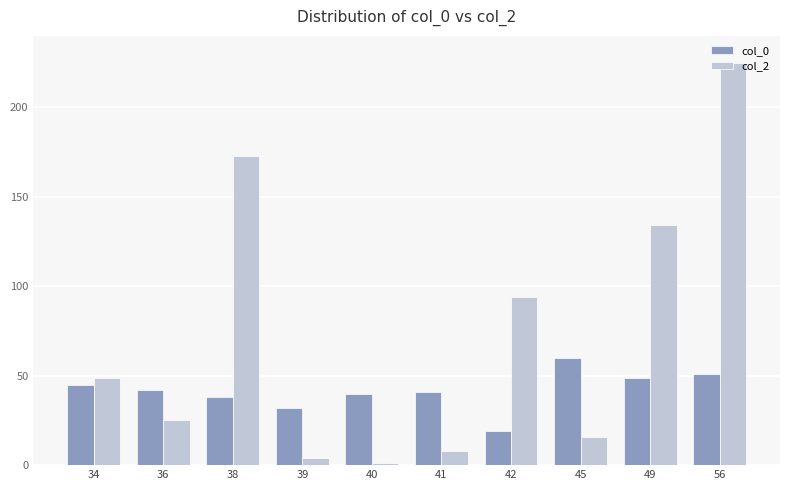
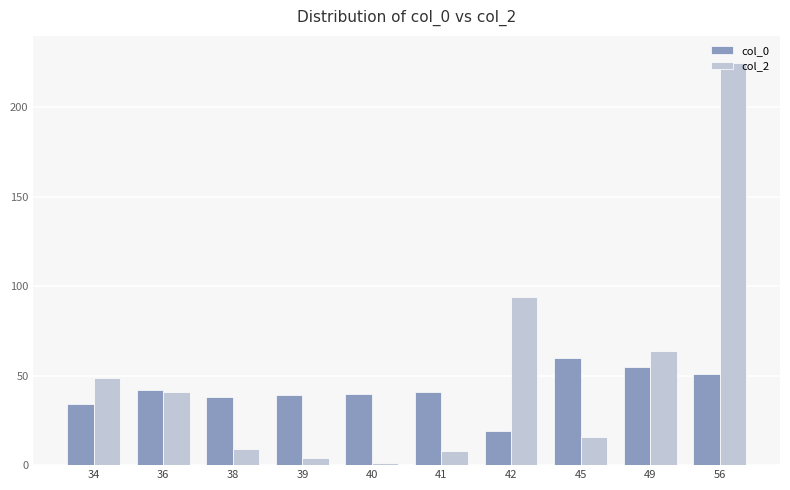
  {
    "col_0": {
-     "34": 45,
+     "34": 34,
      "36": 42,
      "38": 38,
-     "39": 32,
+     "39": 39,
      "40": 40,
      "41": 41,
      "42": 19,
      "45": 60,
-     "49": 49,
+     "49": 55,
      "56": 51
    },
    "col_2": {
      "34": 49,
-     "36": 25,
-     "38": 173,
+     "36": 41,
+     "38": 9,
      "39": 4,
      "41": 8,
      "42": 94,
      "45": 16,
-     "49": 134,
+     "49": 64,
      "56": 225
    }
  }
